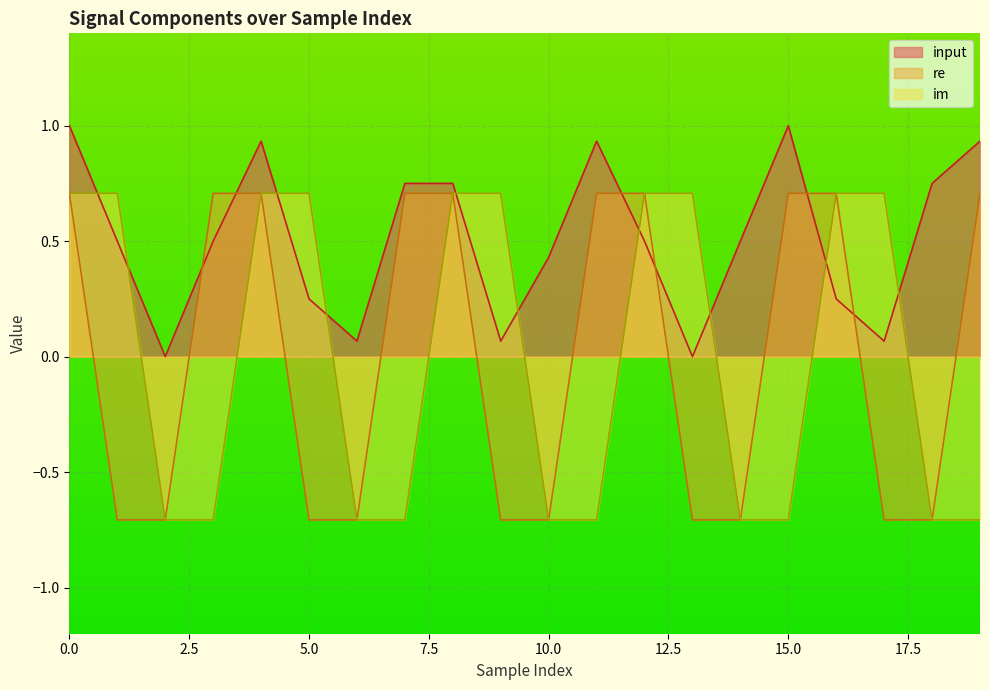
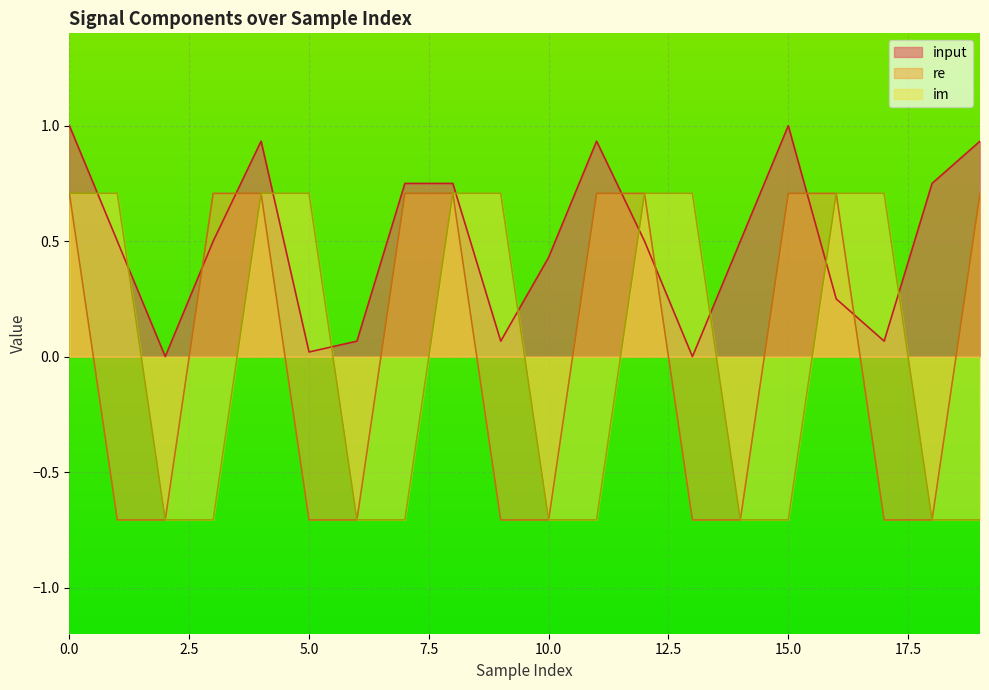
  {
    "input": {
      "0.0": 1.00,
-     "5.0": 0.25,
+     "5.0": 0.02,
      "10.0": 0.43,
      "15.0": 1.00
    }
  }
